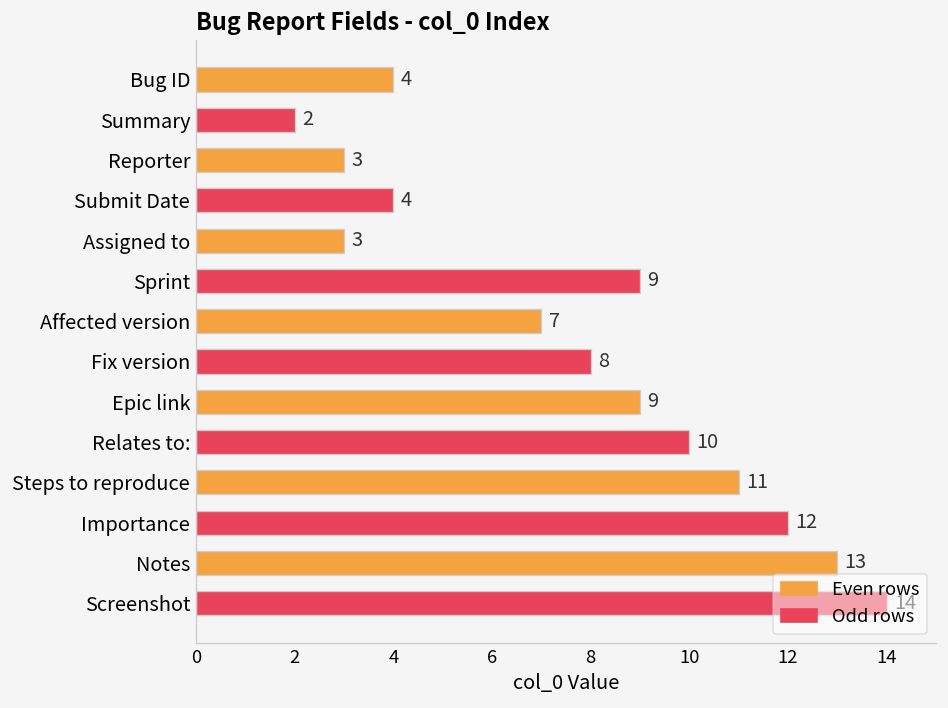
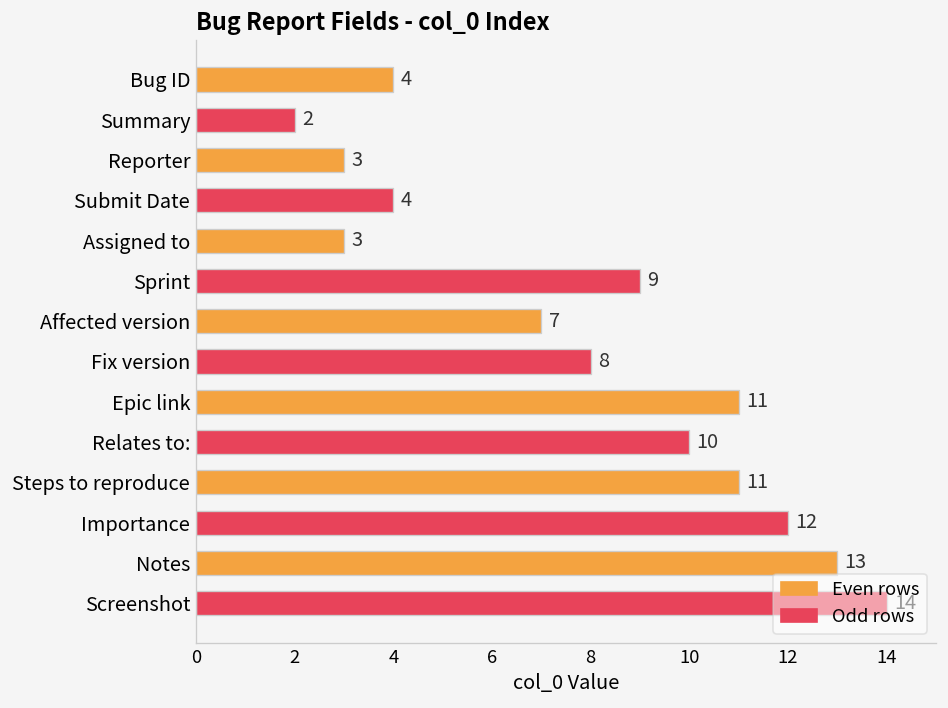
  {
    "Bug ID": 4,
    "Summary": 2,
    "Reporter": 3,
    "Submit Date": 4,
    "Assigned to": 3,
    "Sprint": 9,
    "Affected version": 7,
    "Fix version": 8,
-   "Epic link": 9,
+   "Epic link": 11,
    "Relates to:": 10,
    "Steps to reproduce": 11,
    "Importance": 12
  }
